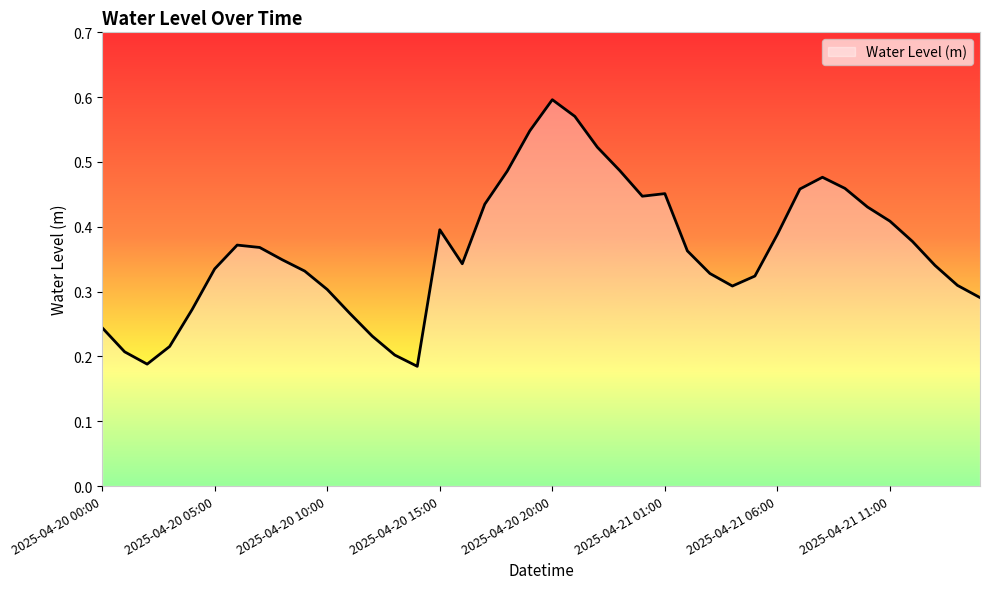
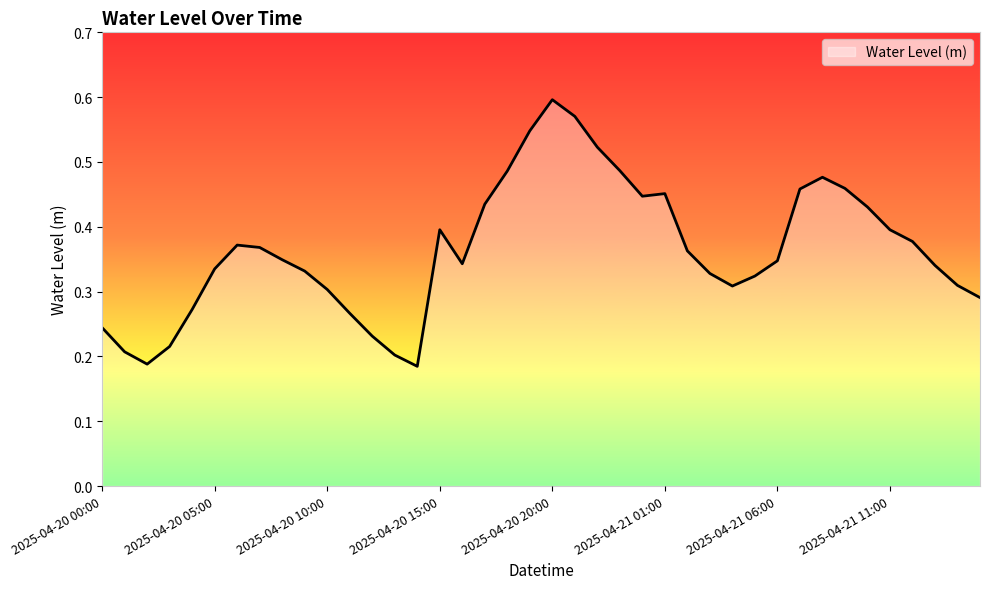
  {
    "2025-04-20 00:00": 0.24,
    "2025-04-20 05:00": 0.34,
    "2025-04-20 10:00": 0.30,
    "2025-04-20 15:00": 0.40,
    "2025-04-20 20:00": 0.60,
    "2025-04-21 01:00": 0.45,
-   "2025-04-21 06:00": 0.39,
-   "2025-04-21 11:00": 0.41
+   "2025-04-21 06:00": 0.35,
+   "2025-04-21 11:00": 0.40
  }
